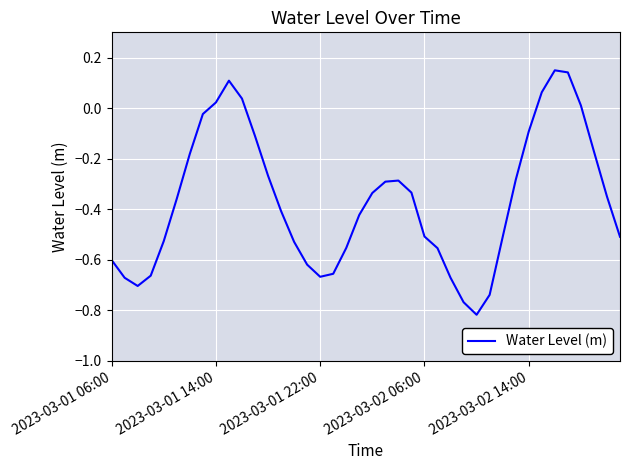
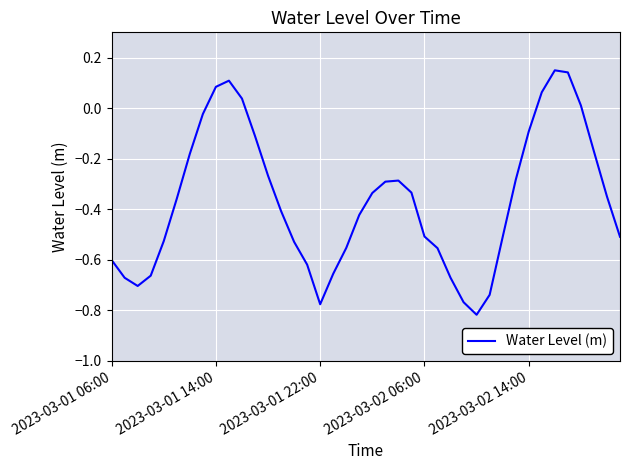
  {
    "2023-03-01 06:00": -0.60,
-   "2023-03-01 14:00": 0.02,
-   "2023-03-01 22:00": -0.67,
+   "2023-03-01 14:00": 0.08,
+   "2023-03-01 22:00": -0.78,
    "2023-03-02 06:00": -0.51,
    "2023-03-02 14:00": -0.09
  }
